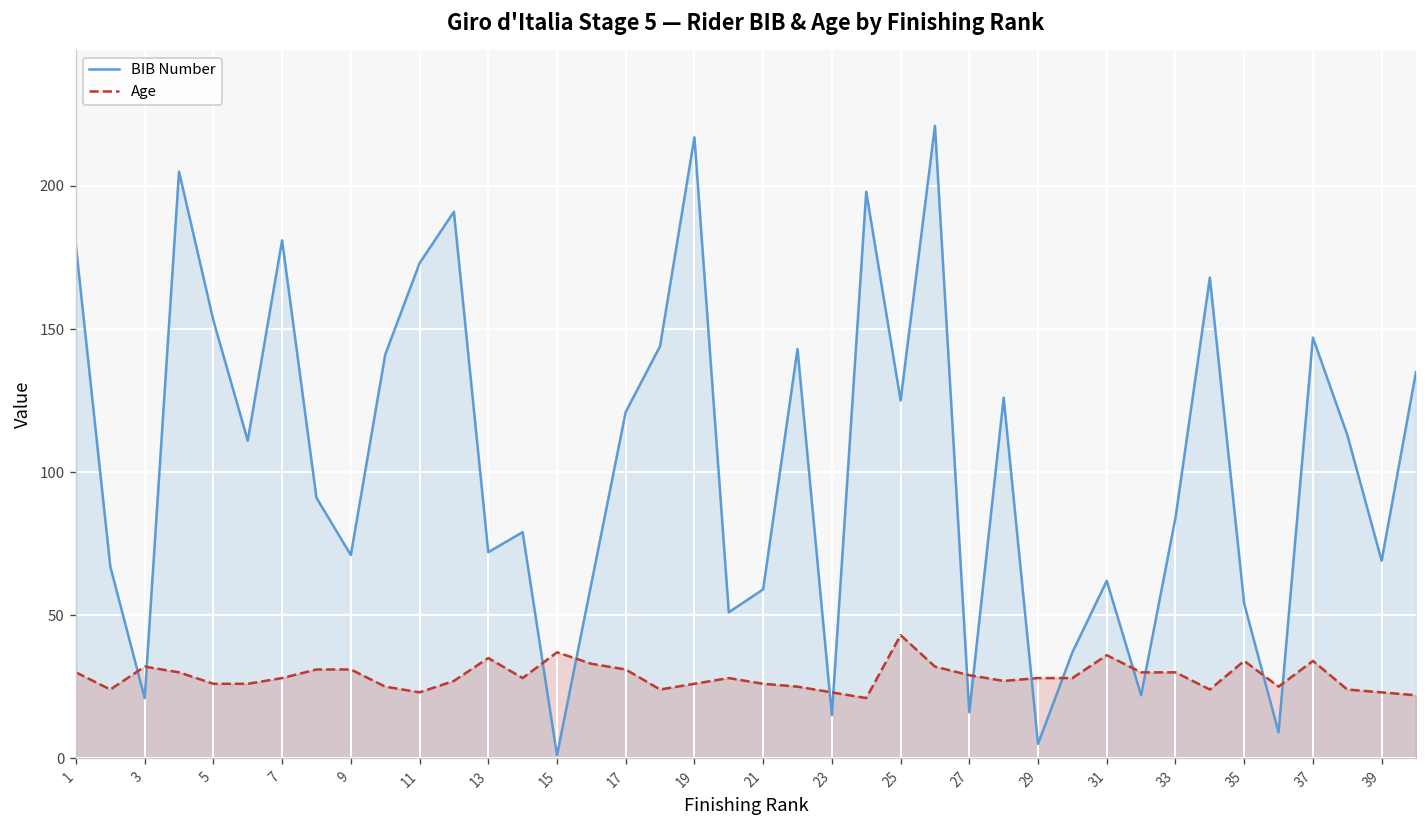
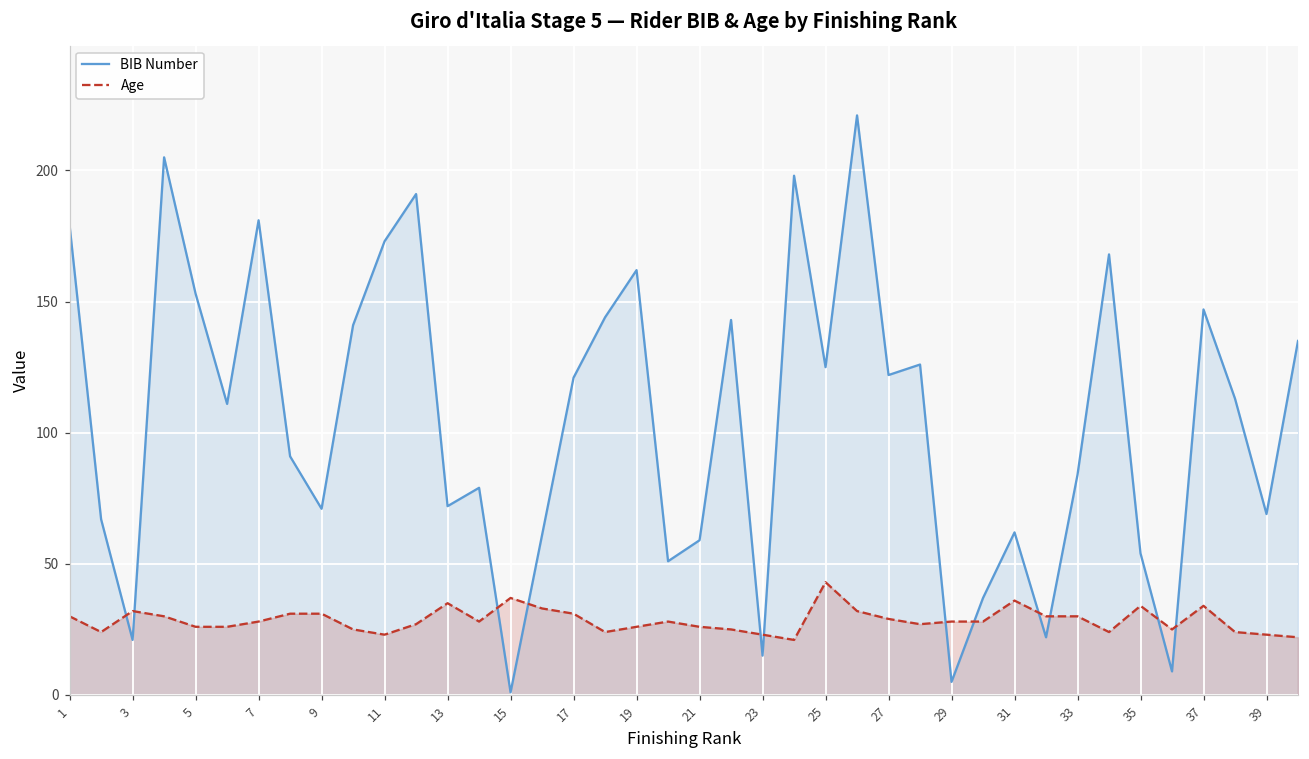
  {
    "BIB Number": {
      "1": 179,
      "3": 21,
      "5": 153,
      "7": 181,
      "9": 71,
      "11": 173,
      "13": 72,
      "15": 1,
      "17": 121,
-     "19": 217,
+     "19": 162,
      "21": 59,
      "23": 15,
      "25": 125,
-     "27": 16,
+     "27": 122,
      "29": 5,
      "31": 62,
      "33": 84,
      "35": 54,
      "37": 147,
      "39": 69
    },
    "Age": {
      "1": 30,
      "3": 32,
      "5": 26,
      "7": 28,
      "9": 31,
      "11": 23,
      "13": 35,
      "15": 37,
      "17": 31,
      "19": 26,
      "21": 26,
      "23": 23,
      "25": 43,
      "27": 29,
      "29": 28,
      "31": 36,
      "33": 30,
      "35": 34,
      "37": 34,
      "39": 23
    }
  }
